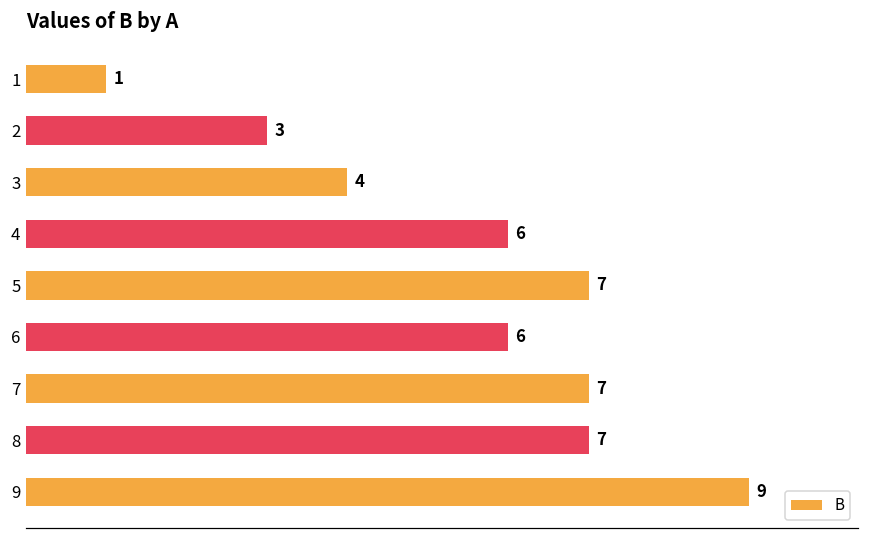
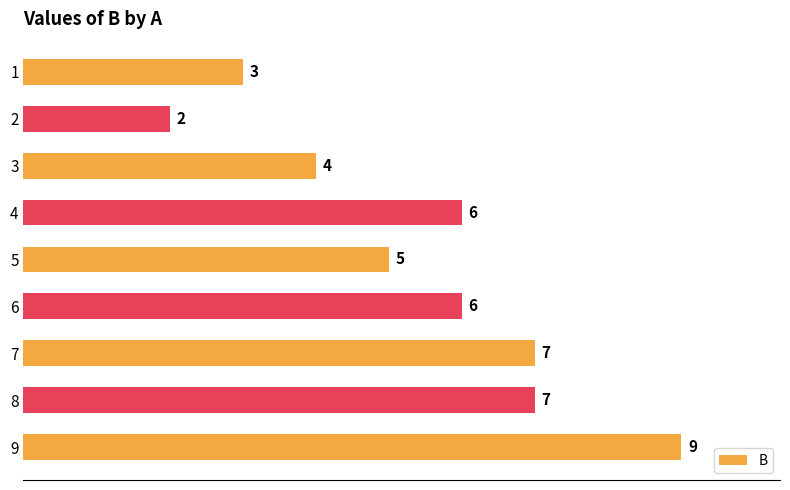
  {
-   "1": 1,
-   "2": 3,
+   "1": 3,
+   "2": 2,
    "3": 4,
    "4": 6,
-   "5": 7,
+   "5": 5,
    "6": 6,
    "7": 7,
    "8": 7,
    "9": 9
  }
